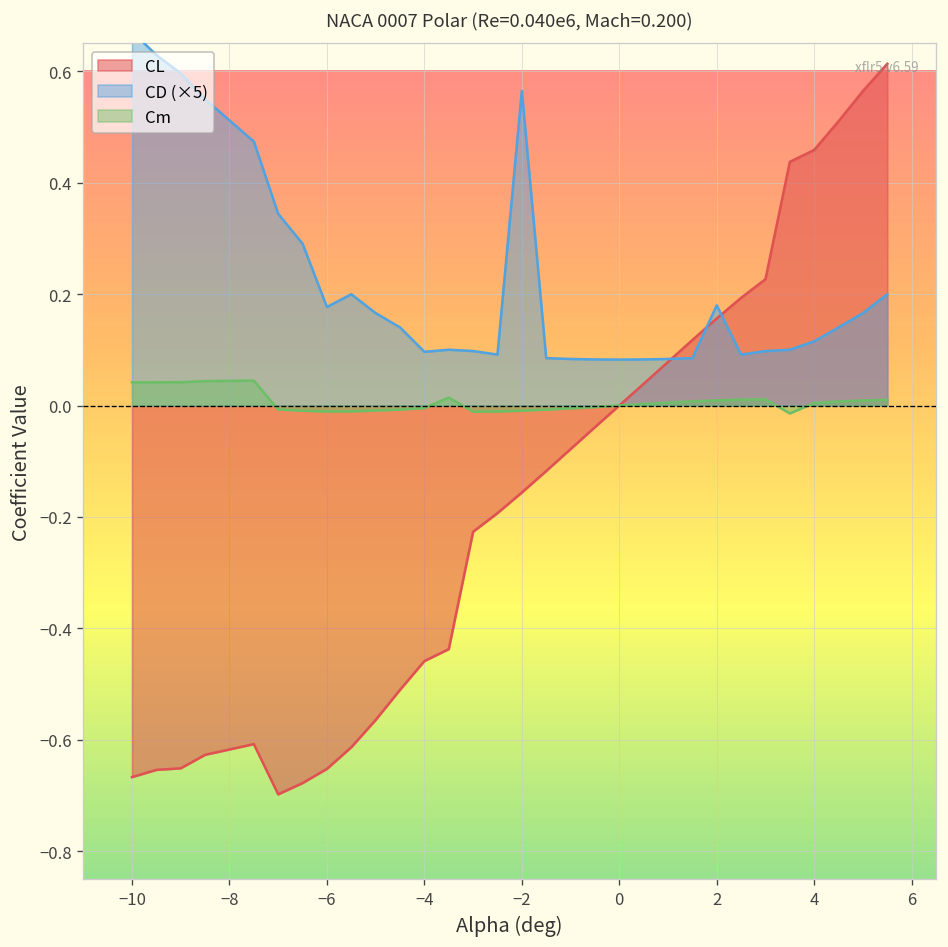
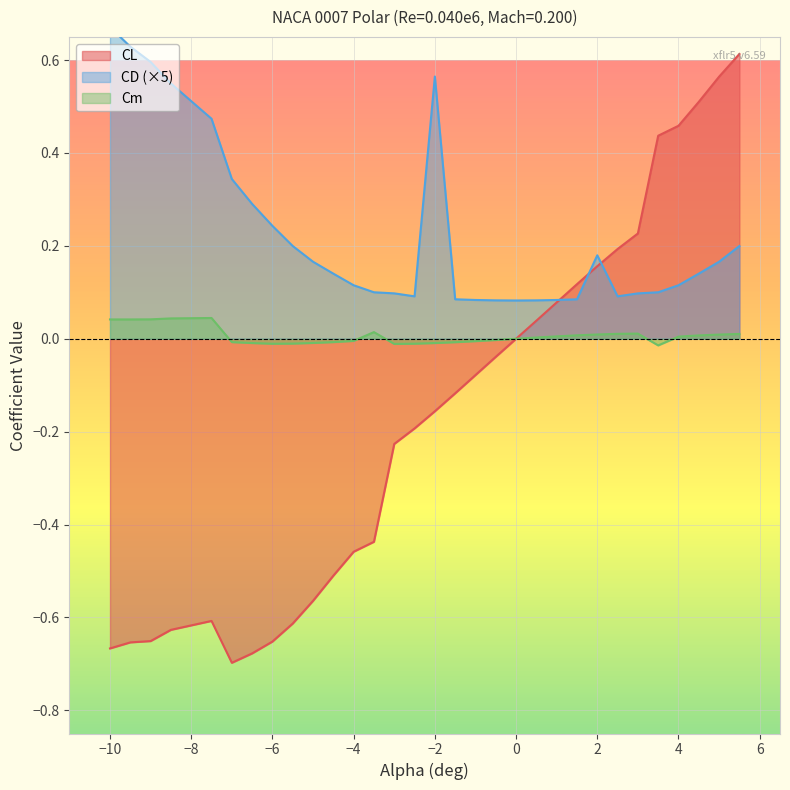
  {
    "CD (×5)": {
-     "−6": 0.18,
-     "−4": 0.10,
+     "−6": 0.24,
+     "−4": 0.12,
      "−2": 0.56,
      "0": 0.08,
      "2": 0.18,
      "4": 0.12
    }
  }
